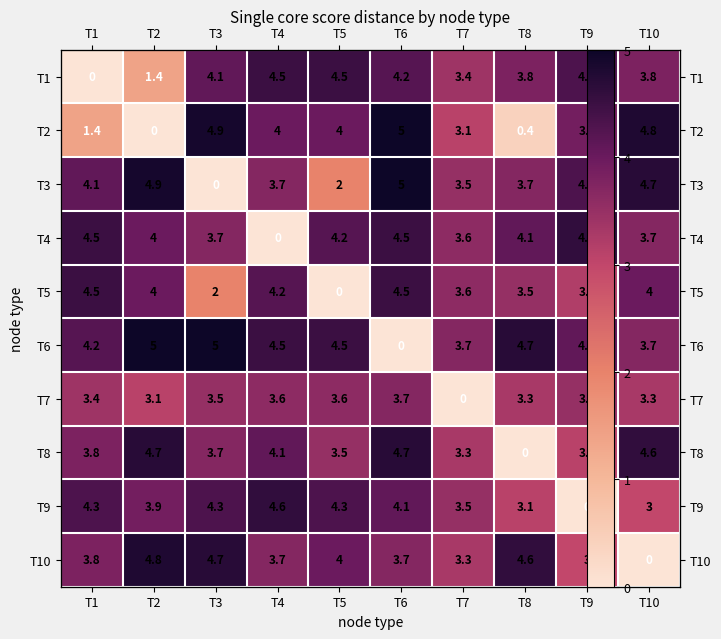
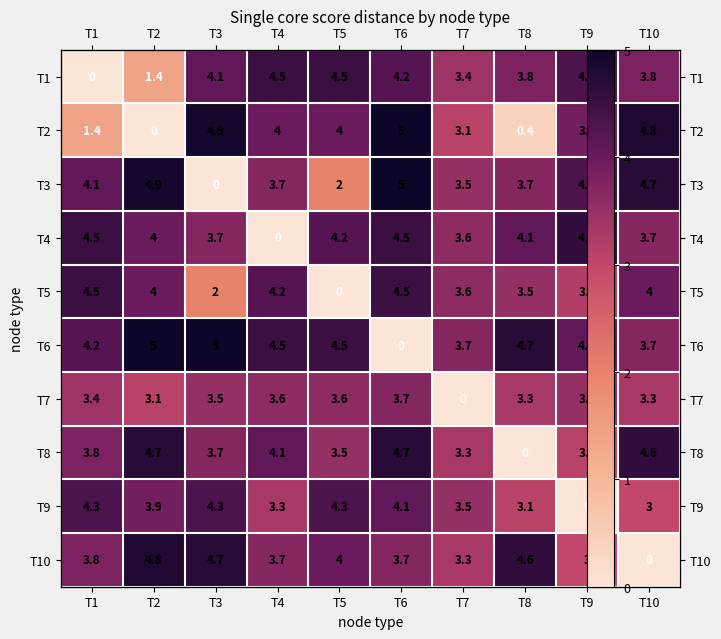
  {
    "T1": {
      "T2": 1.4,
      "T3": 4.1,
      "T4": 4.5,
      "T5": 4.5,
      "T6": 4.2,
      "T7": 3.4,
      "T8": 3.8,
      "T9": 4.3,
      "T10": 3.8
    },
    "T2": {
      "T1": 1.4,
      "T4": 4,
      "T5": 4,
      "T7": 3.1,
      "T8": 0.4,
      "T9": 3.9,
      "T10": 4.8
    },
    "T3": {
      "T1": 4.1,
      "T4": 3.7,
      "T5": 2,
      "T7": 3.5,
      "T8": 3.7,
      "T9": 4.3,
      "T10": 4.7
    },
    "T4": {
      "T1": 4.5,
      "T2": 4,
      "T3": 3.7,
      "T5": 4.2,
      "T6": 4.5,
      "T7": 3.6,
      "T8": 4.1,
      "T9": 4.6,
      "T10": 3.7
    },
    "T5": {
      "T1": 4.5,
      "T2": 4,
      "T3": 2,
      "T4": 4.2,
      "T6": 4.5,
      "T7": 3.6,
      "T8": 3.5,
      "T9": 3.2,
      "T10": 4
    },
    "T6": {
      "T1": 4.2,
      "T4": 4.5,
      "T5": 4.5,
      "T7": 3.7,
      "T8": 4.7,
      "T9": 4.1,
      "T10": 3.7
    },
    "T7": {
      "T1": 3.4,
      "T2": 3.1,
      "T3": 3.5,
      "T4": 3.6,
      "T5": 3.6,
      "T6": 3.7,
      "T8": 3.3,
      "T9": 3.5,
      "T10": 3.3
    },
    "T8": {
      "T1": 3.8,
      "T2": 4.7,
      "T3": 3.7,
      "T4": 4.1,
      "T5": 3.5,
      "T6": 4.7,
      "T7": 3.3,
      "T9": 3.1,
      "T10": 4.6
    },
    "T9": {
      "T1": 4.3,
      "T2": 3.9,
      "T3": 4.3,
-     "T4": 4.6,
+     "T4": 3.3,
      "T5": 4.3,
      "T6": 4.1,
      "T7": 3.5,
      "T8": 3.1,
      "T9": 0,
      "T10": 3
    },
    "T10": {
      "T1": 3.8,
      "T2": 4.8,
      "T3": 4.7,
      "T4": 3.7,
      "T5": 4,
      "T6": 3.7,
      "T7": 3.3,
      "T8": 4.6,
      "T9": 3
    }
  }
